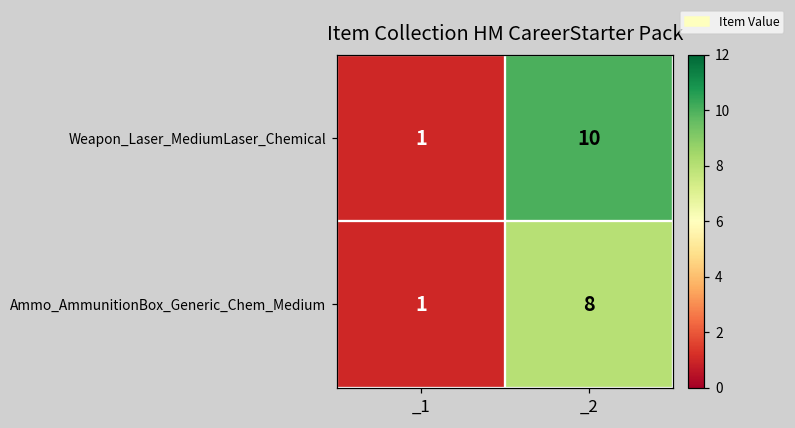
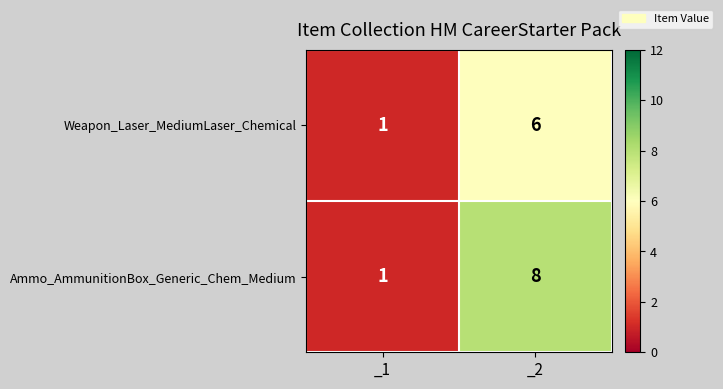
  {
    "Weapon_Laser_MediumLaser_Chemical": {
      "_1": 1,
-     "_2": 10
+     "_2": 6
    },
    "Ammo_AmmunitionBox_Generic_Chem_Medium": {
      "_1": 1,
      "_2": 8
    }
  }
